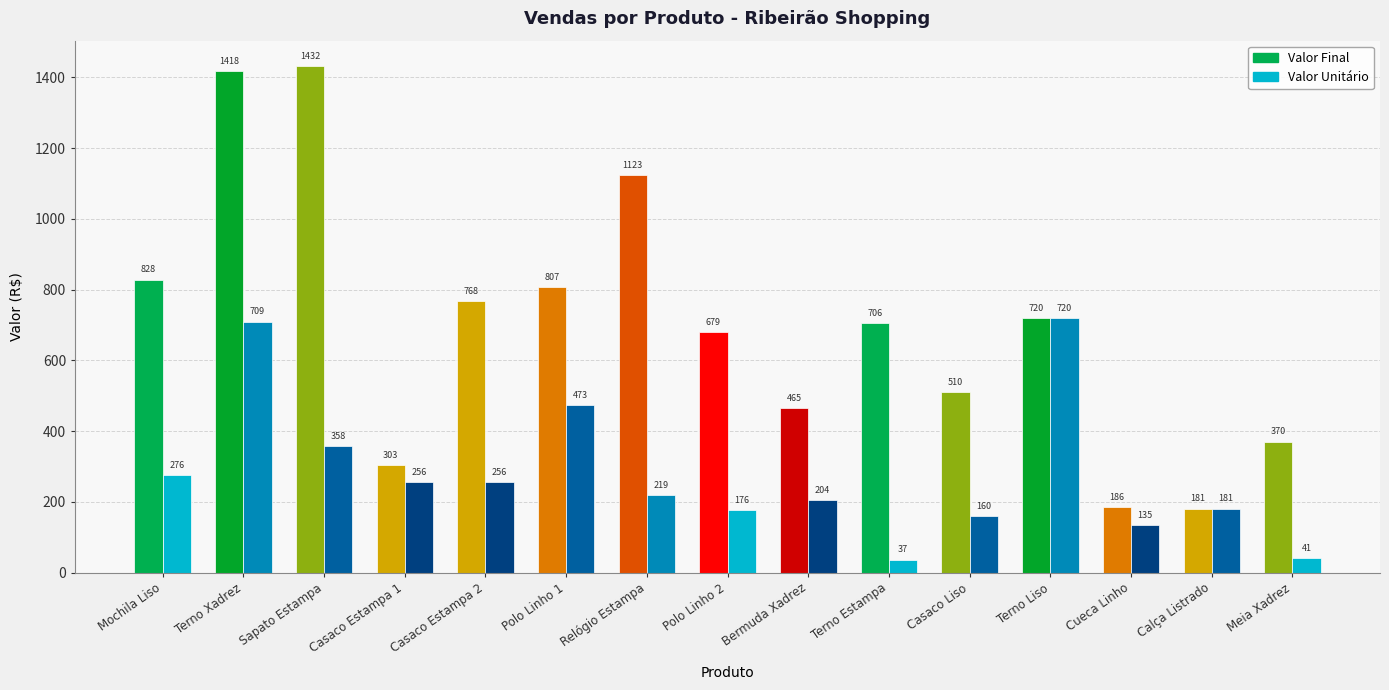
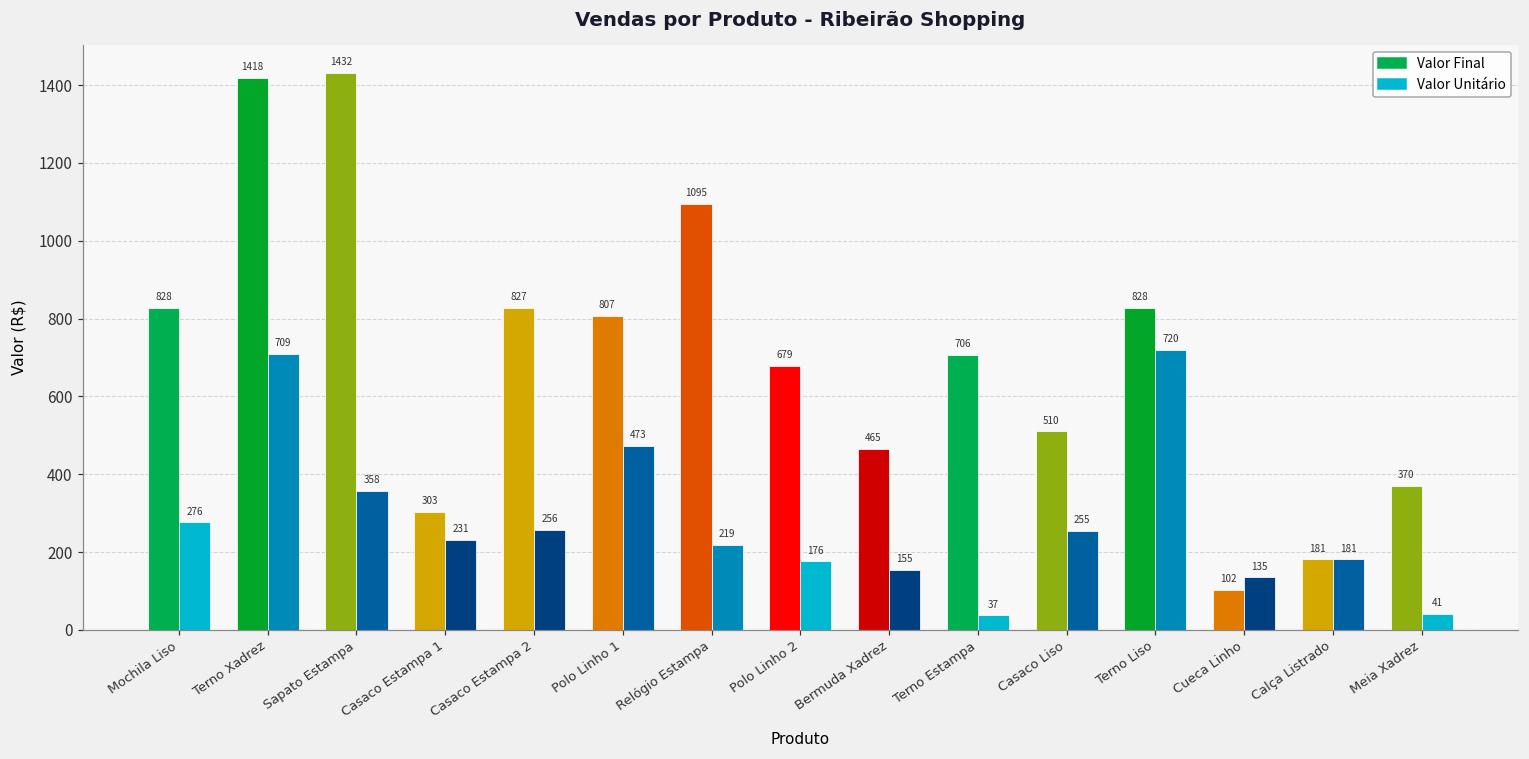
  {
    "Valor Final": {
      "Mochila Liso": 828,
      "Terno Xadrez": 1418,
      "Sapato Estampa": 1432,
      "Casaco Estampa 1": 303,
-     "Casaco Estampa 2": 768,
+     "Casaco Estampa 2": 827,
      "Polo Linho 1": 807,
-     "Relógio Estampa": 1123,
+     "Relógio Estampa": 1095,
      "Polo Linho 2": 679,
      "Bermuda Xadrez": 465,
      "Terno Estampa": 706,
      "Casaco Liso": 510,
-     "Terno Liso": 720,
-     "Cueca Linho": 186,
+     "Terno Liso": 828,
+     "Cueca Linho": 102,
      "Calça Listrado": 181,
      "Meia Xadrez": 370
    },
    "Valor Unitário": {
      "Mochila Liso": 276,
      "Terno Xadrez": 709,
      "Sapato Estampa": 358,
-     "Casaco Estampa 1": 256,
+     "Casaco Estampa 1": 231,
      "Casaco Estampa 2": 256,
      "Polo Linho 1": 473,
      "Relógio Estampa": 219,
      "Polo Linho 2": 176,
-     "Bermuda Xadrez": 204,
+     "Bermuda Xadrez": 155,
      "Terno Estampa": 37,
-     "Casaco Liso": 160,
+     "Casaco Liso": 255,
      "Terno Liso": 720,
      "Cueca Linho": 135,
      "Calça Listrado": 181,
      "Meia Xadrez": 41
    }
  }
